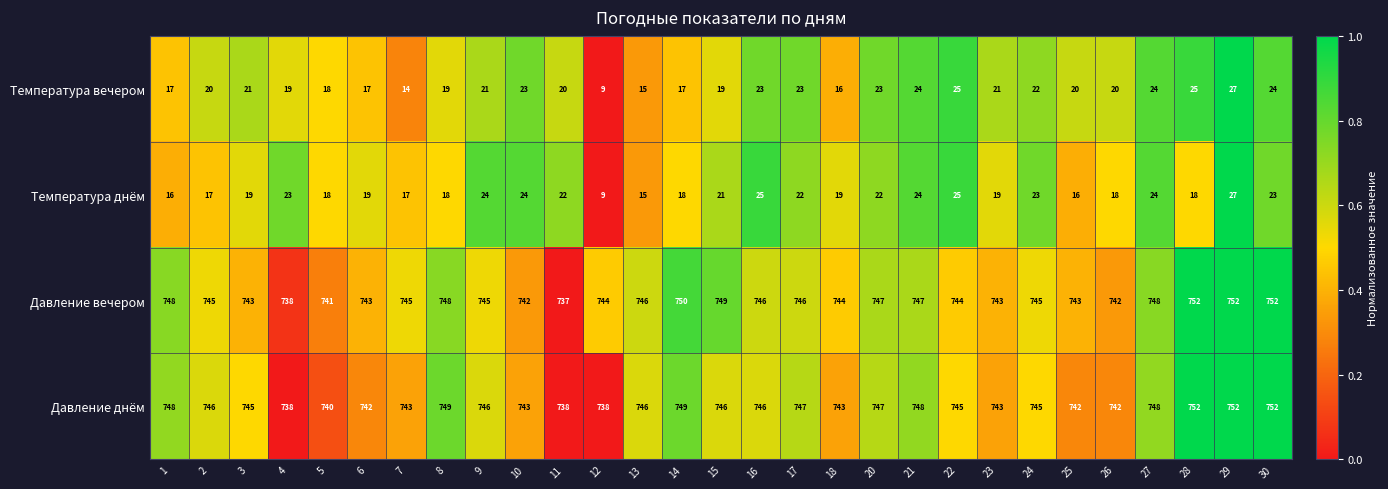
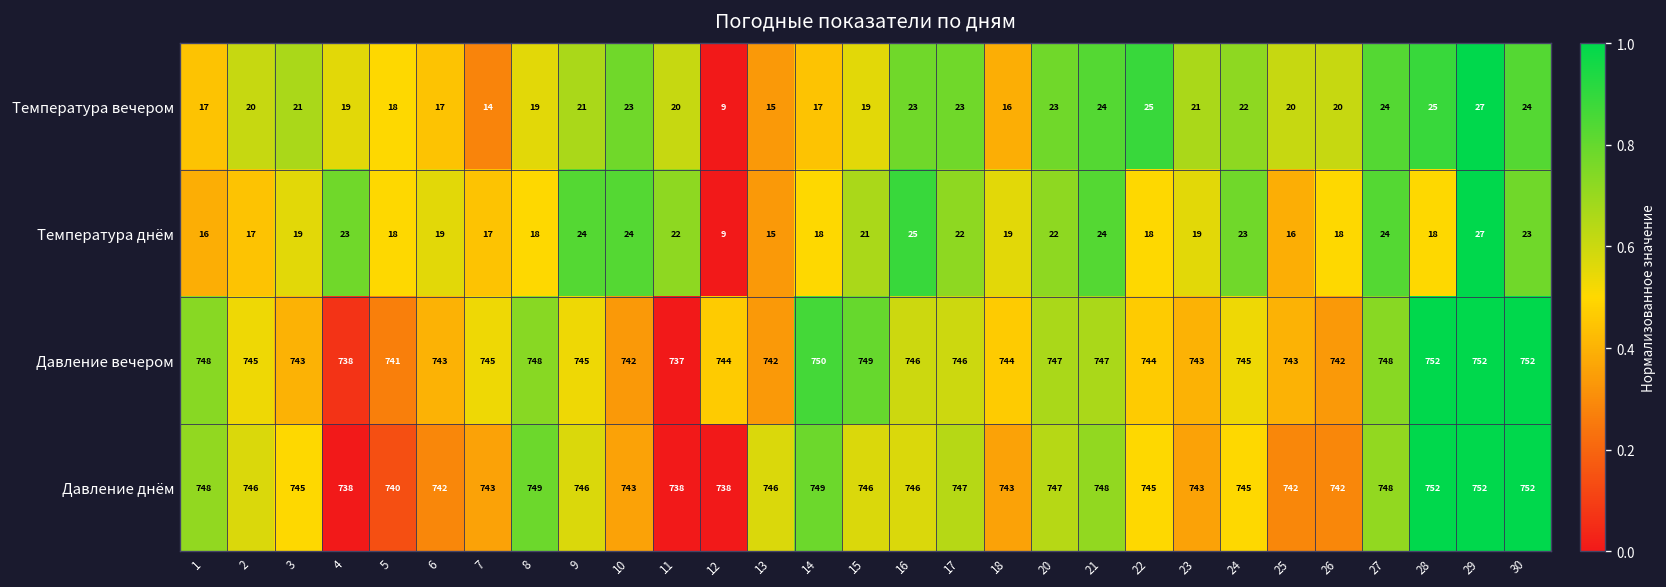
  {
    "Температура вечером": {
      "1": 17,
      "2": 20,
      "3": 21,
      "4": 19,
      "5": 18,
      "6": 17,
      "7": 14,
      "8": 19,
      "9": 21,
      "10": 23,
      "11": 20,
      "12": 9,
      "13": 15,
      "14": 17,
      "15": 19,
      "16": 23,
      "17": 23,
      "18": 16,
      "20": 23,
      "21": 24,
      "22": 25,
      "23": 21,
      "24": 22,
      "25": 20,
      "26": 20,
      "27": 24,
      "28": 25,
      "29": 27,
      "30": 24
    },
    "Температура днём": {
      "1": 16,
      "2": 17,
      "3": 19,
      "4": 23,
      "5": 18,
      "6": 19,
      "7": 17,
      "8": 18,
      "9": 24,
      "10": 24,
      "11": 22,
      "12": 9,
      "13": 15,
      "14": 18,
      "15": 21,
      "16": 25,
      "17": 22,
      "18": 19,
      "20": 22,
      "21": 24,
-     "22": 25,
+     "22": 18,
      "23": 19,
      "24": 23,
      "25": 16,
      "26": 18,
      "27": 24,
      "28": 18,
      "29": 27,
      "30": 23
    },
    "Давление вечером": {
      "1": 748,
      "2": 745,
      "3": 743,
      "4": 738,
      "5": 741,
      "6": 743,
      "7": 745,
      "8": 748,
      "9": 745,
      "10": 742,
      "11": 737,
      "12": 744,
-     "13": 746,
+     "13": 742,
      "14": 750,
      "15": 749,
      "16": 746,
      "17": 746,
      "18": 744,
      "20": 747,
      "21": 747,
      "22": 744,
      "23": 743,
      "24": 745,
      "25": 743,
      "26": 742,
      "27": 748,
      "28": 752,
      "29": 752,
      "30": 752
    },
    "Давление днём": {
      "1": 748,
      "2": 746,
      "3": 745,
      "4": 738,
      "5": 740,
      "6": 742,
      "7": 743,
      "8": 749,
      "9": 746,
      "10": 743,
      "11": 738,
      "12": 738,
      "13": 746,
      "14": 749,
      "15": 746,
      "16": 746,
      "17": 747,
      "18": 743,
      "20": 747,
      "21": 748,
      "22": 745,
      "23": 743,
      "24": 745,
      "25": 742,
      "26": 742,
      "27": 748,
      "28": 752,
      "29": 752,
      "30": 752
    }
  }
